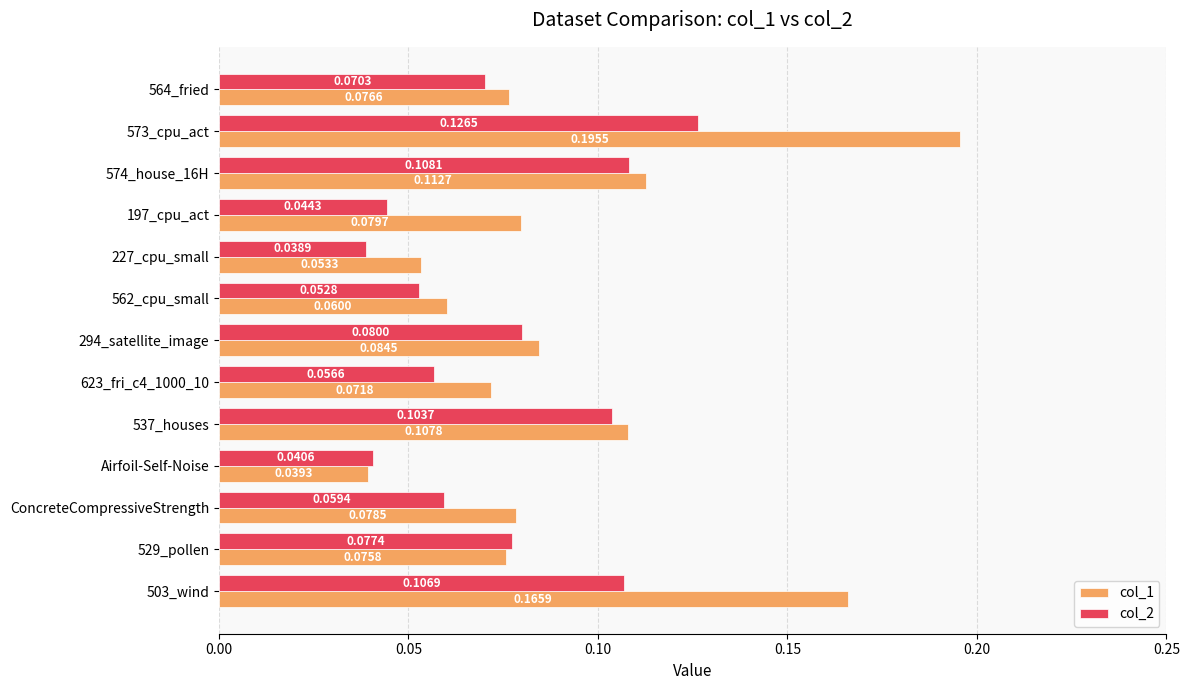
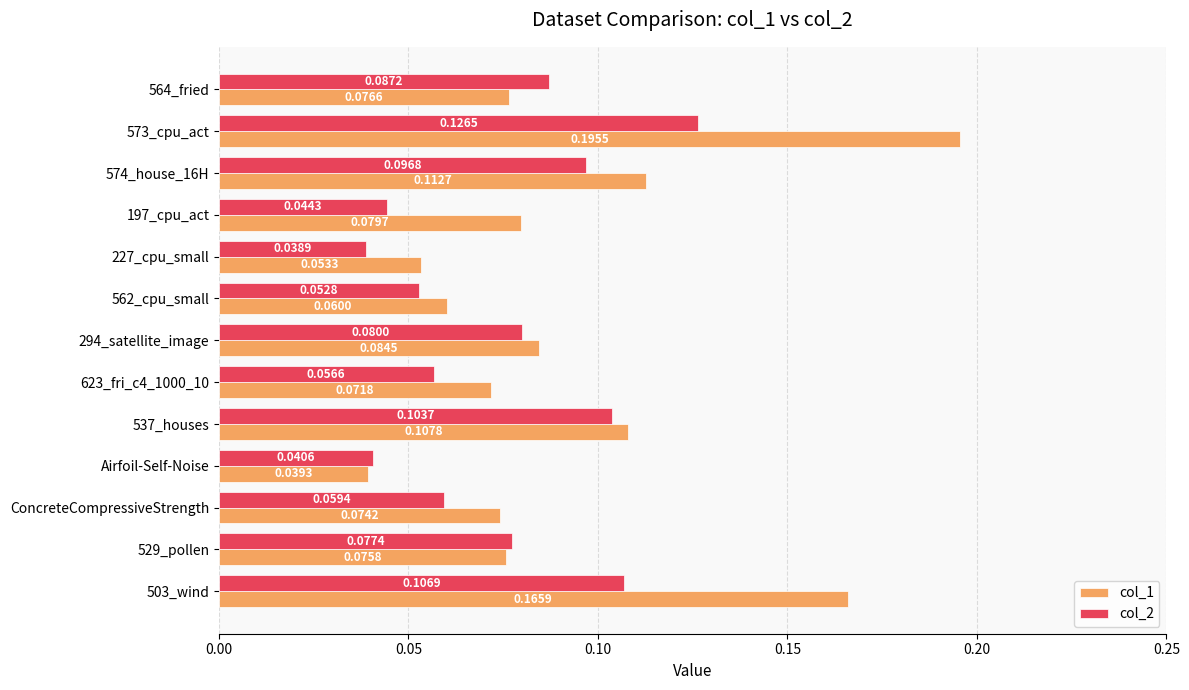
  {
    "col_1": {
      "564_fried": 0.0766,
      "573_cpu_act": 0.1955,
      "574_house_16H": 0.1127,
      "197_cpu_act": 0.0797,
      "227_cpu_small": 0.0533,
      "562_cpu_small": 0.0600,
      "294_satellite_image": 0.0845,
      "623_fri_c4_1000_10": 0.0718,
      "537_houses": 0.1078,
      "Airfoil-Self-Noise": 0.0393,
-     "ConcreteCompressiveStrength": 0.0785,
+     "ConcreteCompressiveStrength": 0.0742,
      "529_pollen": 0.0758,
      "503_wind": 0.1659
    },
    "col_2": {
-     "564_fried": 0.0703,
+     "564_fried": 0.0872,
      "573_cpu_act": 0.1265,
-     "574_house_16H": 0.1081,
+     "574_house_16H": 0.0968,
      "197_cpu_act": 0.0443,
      "227_cpu_small": 0.0389,
      "562_cpu_small": 0.0528,
      "294_satellite_image": 0.0800,
      "623_fri_c4_1000_10": 0.0566,
      "537_houses": 0.1037,
      "Airfoil-Self-Noise": 0.0406,
      "ConcreteCompressiveStrength": 0.0594,
      "529_pollen": 0.0774,
      "503_wind": 0.1069
    }
  }
